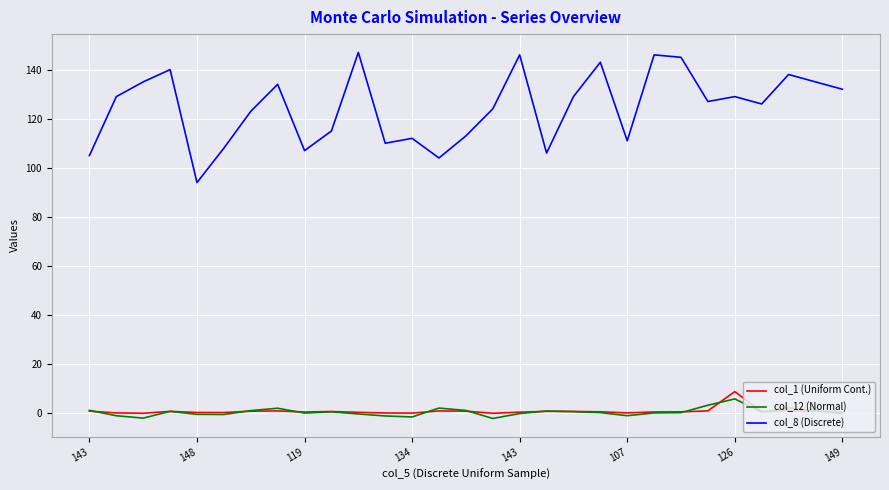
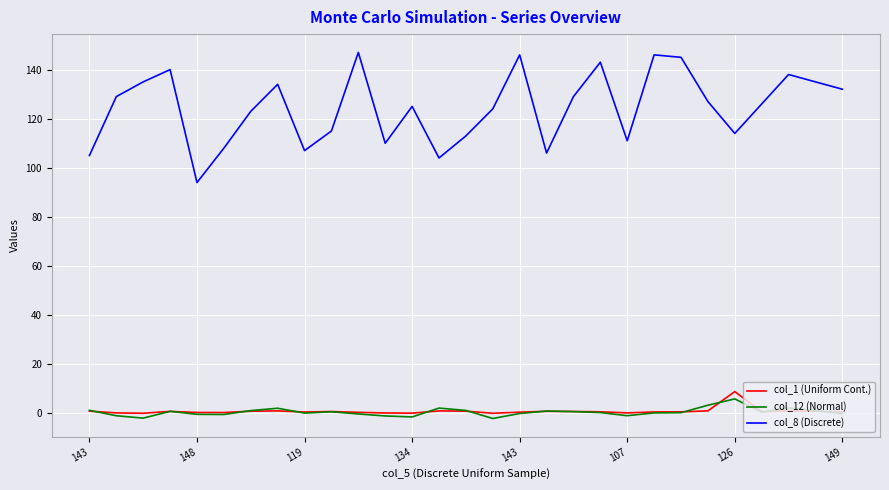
  {
    "col_1 (Uniform Cont.)": {
      "134": 0,
      "107": 0,
      "126": 9
    },
    "col_12 (Normal)": {
      "134": -1,
      "107": -1,
      "126": 6
    },
    "col_8 (Discrete)": {
      "148": 94,
      "119": 107,
-     "134": 112,
+     "134": 125,
      "107": 111,
-     "126": 129,
+     "126": 114,
      "149": 132
    }
  }
